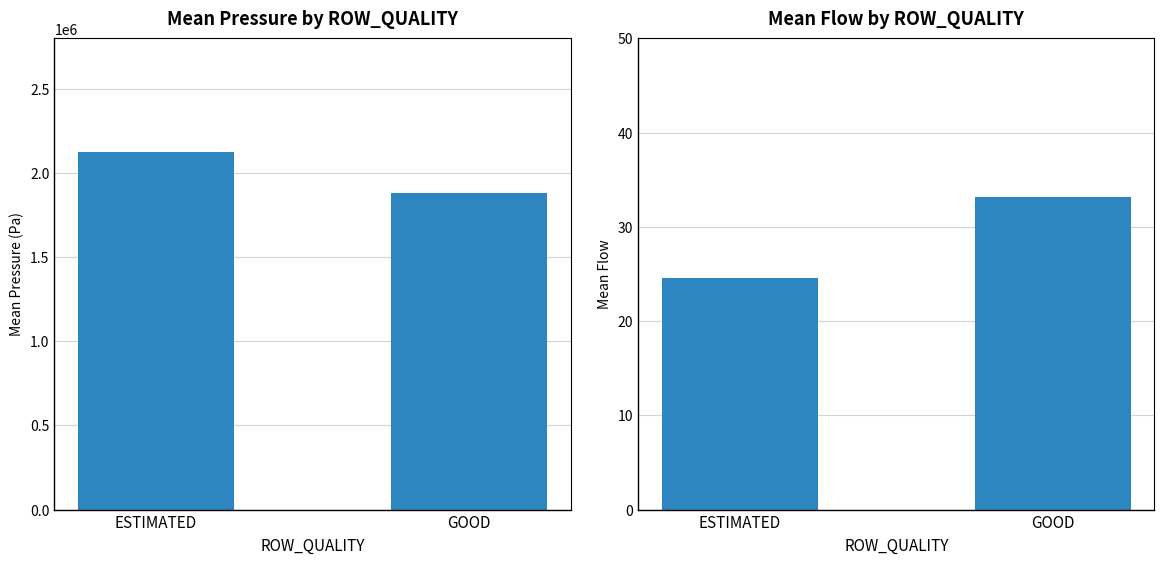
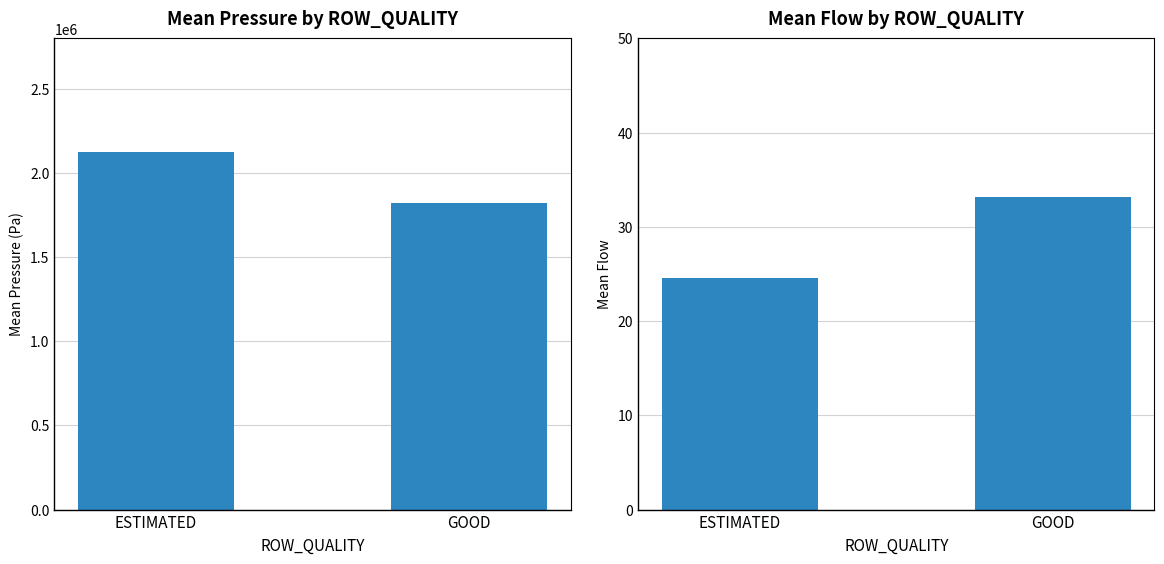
  {
    "Mean Pressure by ROW_QUALITY": {
      "ESTIMATED": 2130000,
-     "GOOD": 1880000
+     "GOOD": 1820000
    },
    "Mean Flow by ROW_QUALITY": {
      "ESTIMATED": 25,
      "GOOD": 33
    }
  }
